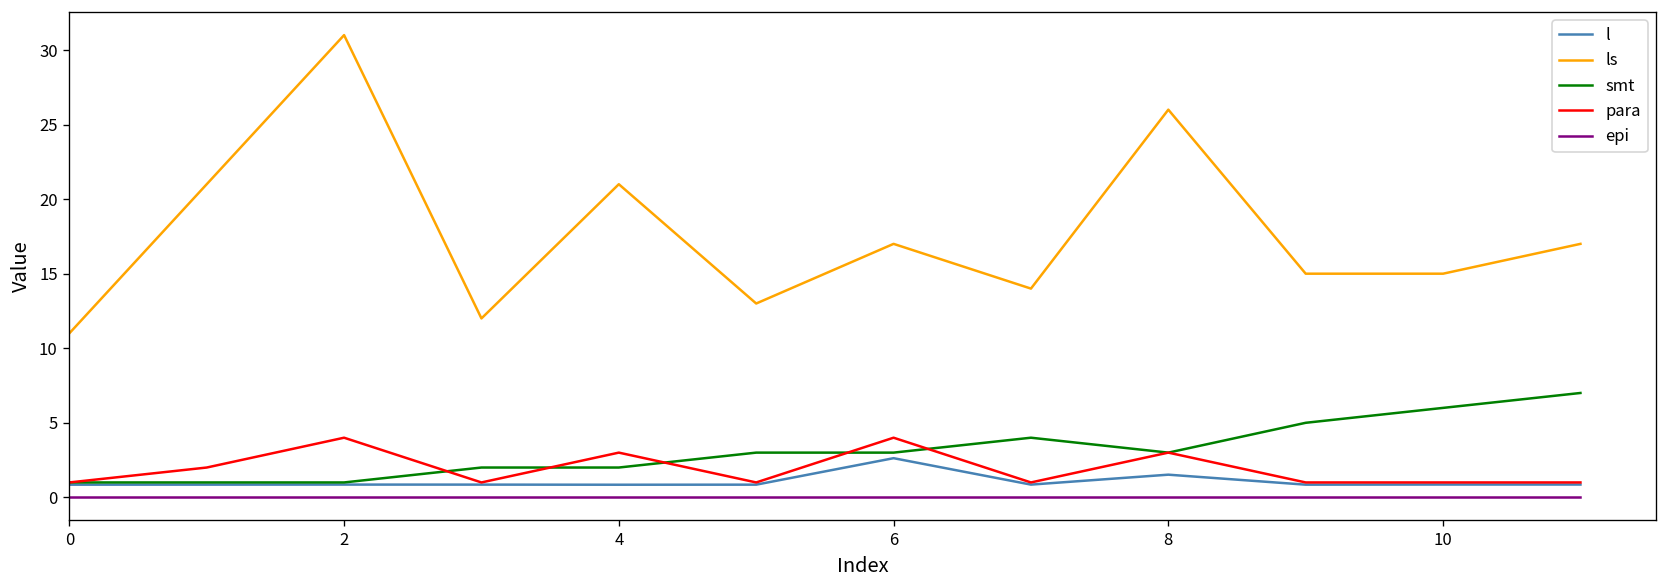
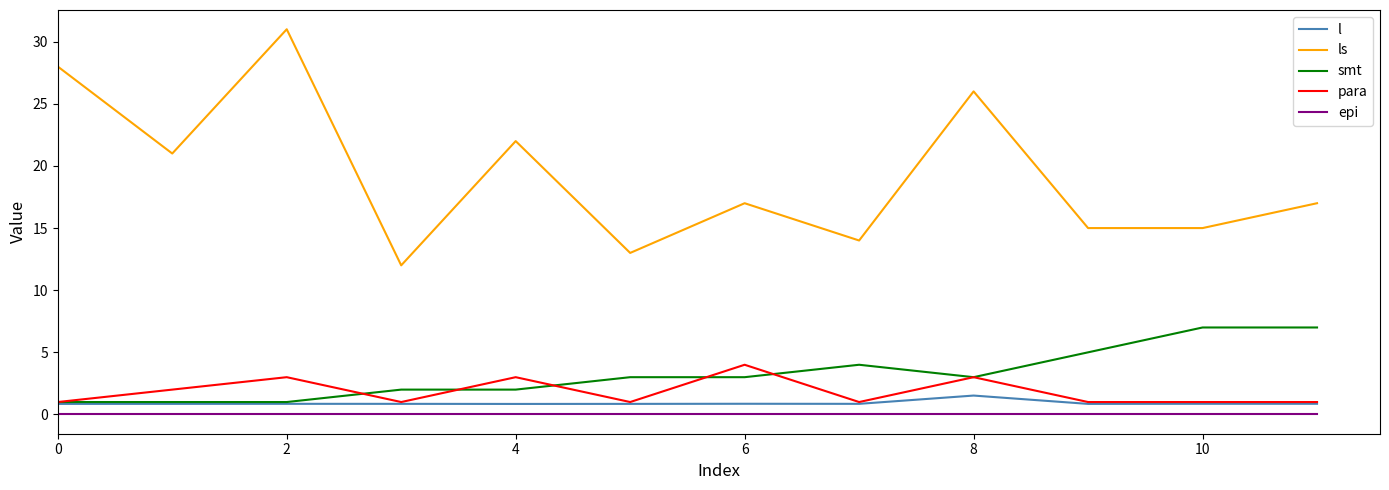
  {
    "l": {
      "4": 0.8,
-     "6": 2.6,
+     "6": 0.9,
      "8": 1.5
    },
    "ls": {
-     "0": 11,
+     "0": 28,
      "2": 31,
-     "4": 21,
+     "4": 22,
      "6": 17,
      "8": 26,
      "10": 15
    },
    "smt": {
      "4": 2,
      "6": 3,
-     "10": 6
+     "10": 7
    },
    "para": {
-     "2": 4,
+     "2": 3,
      "4": 3,
      "6": 4
    },
    "epi": {
      "0": 0.0,
      "2": 0.0,
      "4": 0.0,
      "6": 0.0,
      "8": 0.0,
      "10": 0.0
    }
  }
